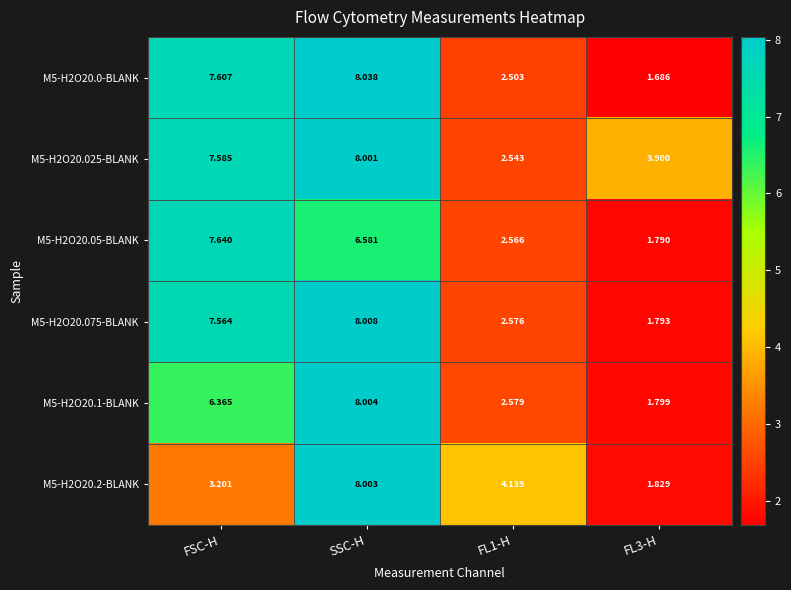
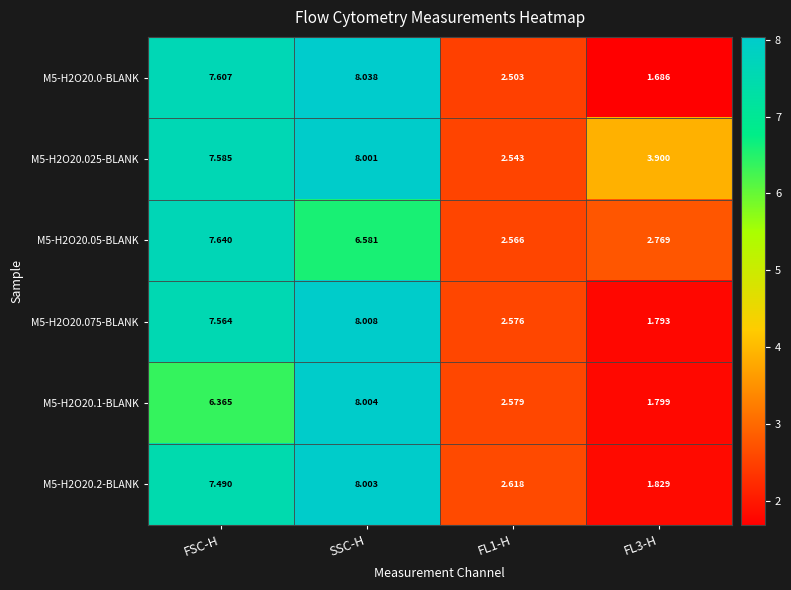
  {
    "M5-H2O20.0-BLANK": {
      "FSC-H": 7.607,
      "SSC-H": 8.038,
      "FL1-H": 2.503,
      "FL3-H": 1.686
    },
    "M5-H2O20.025-BLANK": {
      "FSC-H": 7.585,
      "SSC-H": 8.001,
      "FL1-H": 2.543,
      "FL3-H": 3.900
    },
    "M5-H2O20.05-BLANK": {
      "FSC-H": 7.640,
      "SSC-H": 6.581,
      "FL1-H": 2.566,
-     "FL3-H": 1.790
+     "FL3-H": 2.769
    },
    "M5-H2O20.075-BLANK": {
      "FSC-H": 7.564,
      "SSC-H": 8.008,
      "FL1-H": 2.576,
      "FL3-H": 1.793
    },
    "M5-H2O20.1-BLANK": {
      "FSC-H": 6.365,
      "SSC-H": 8.004,
      "FL1-H": 2.579,
      "FL3-H": 1.799
    },
    "M5-H2O20.2-BLANK": {
-     "FSC-H": 3.201,
+     "FSC-H": 7.490,
      "SSC-H": 8.003,
-     "FL1-H": 4.139,
+     "FL1-H": 2.618,
      "FL3-H": 1.829
    }
  }
